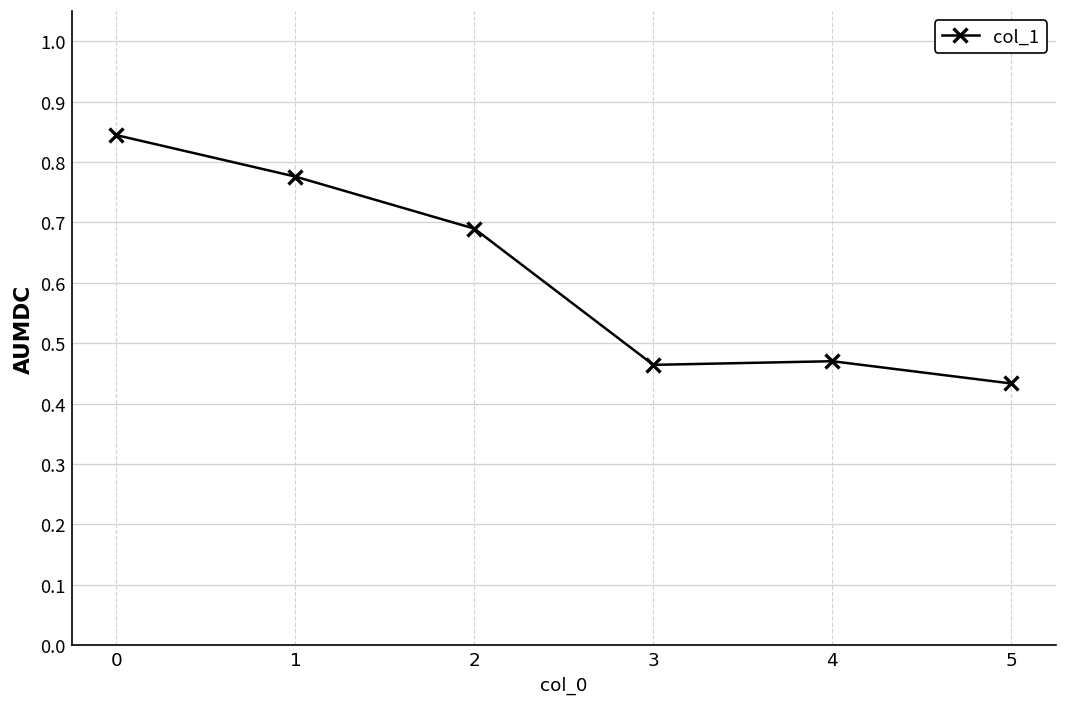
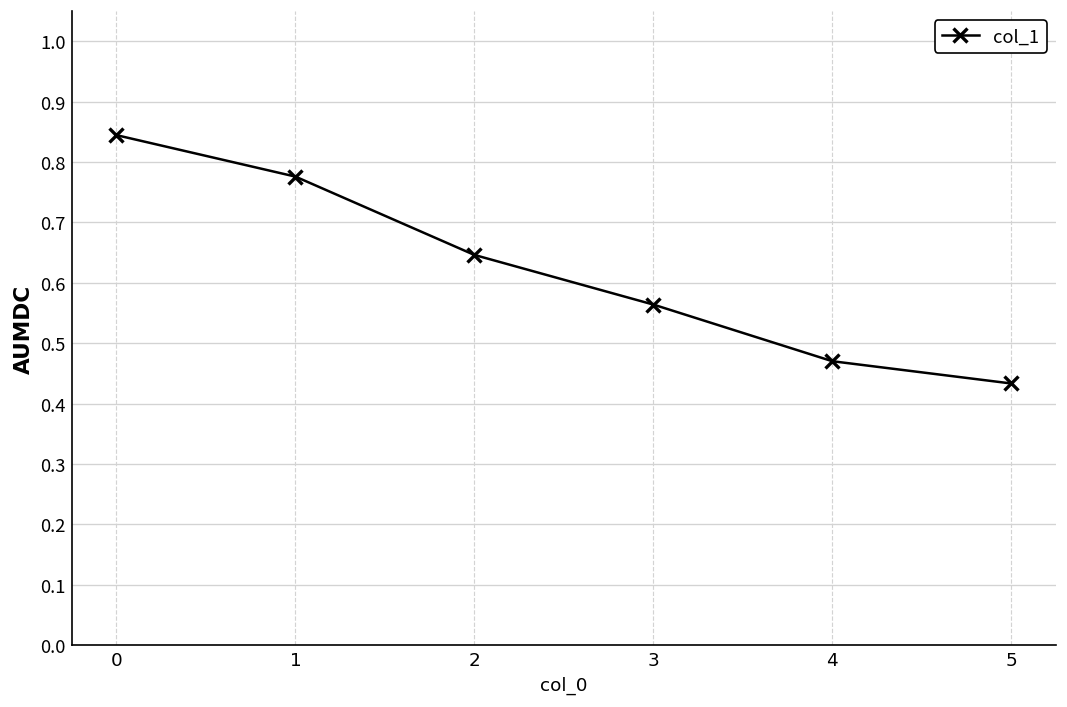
  {
    "0": 0.84,
    "1": 0.78,
-   "2": 0.69,
-   "3": 0.46,
+   "2": 0.65,
+   "3": 0.56,
    "4": 0.47,
    "5": 0.43
  }
